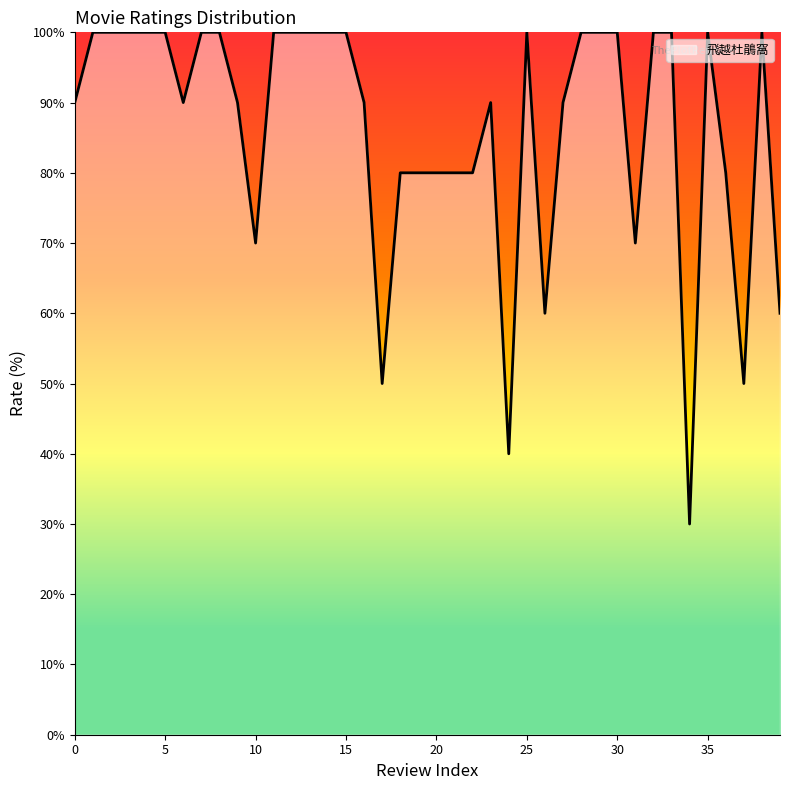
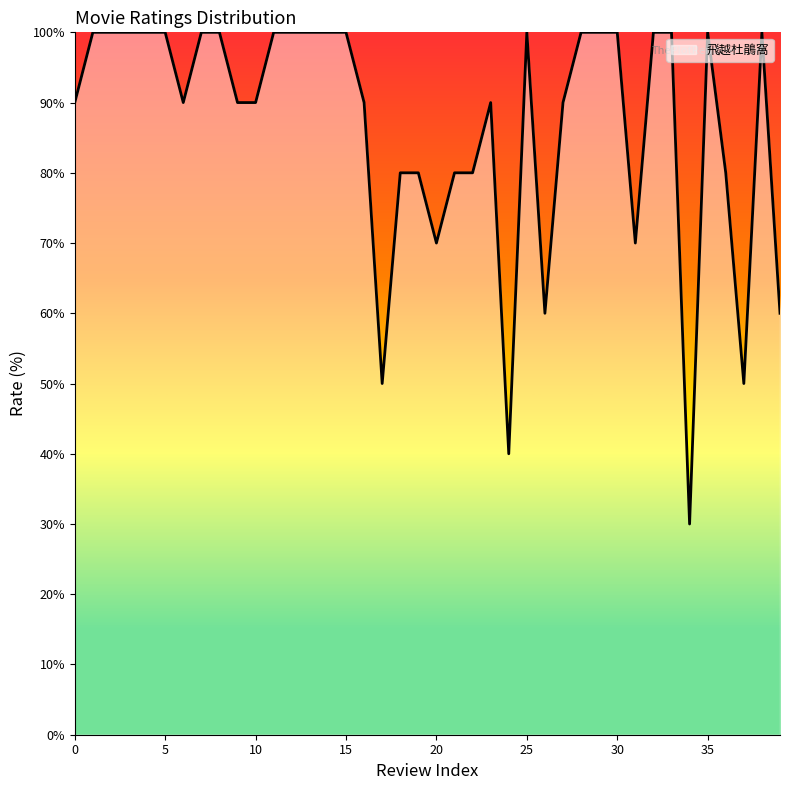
  {
    "0": "90%",
    "5": "100%",
-   "10": "70%",
+   "10": "90%",
    "15": "100%",
-   "20": "80%",
+   "20": "70%",
    "25": "100%",
    "30": "100%",
    "35": "100%"
  }
